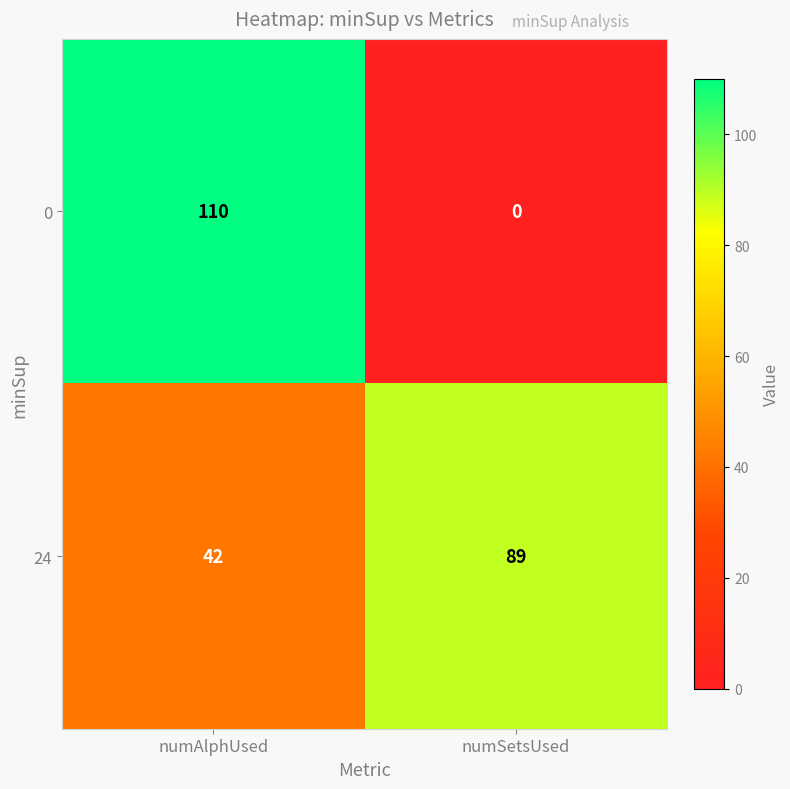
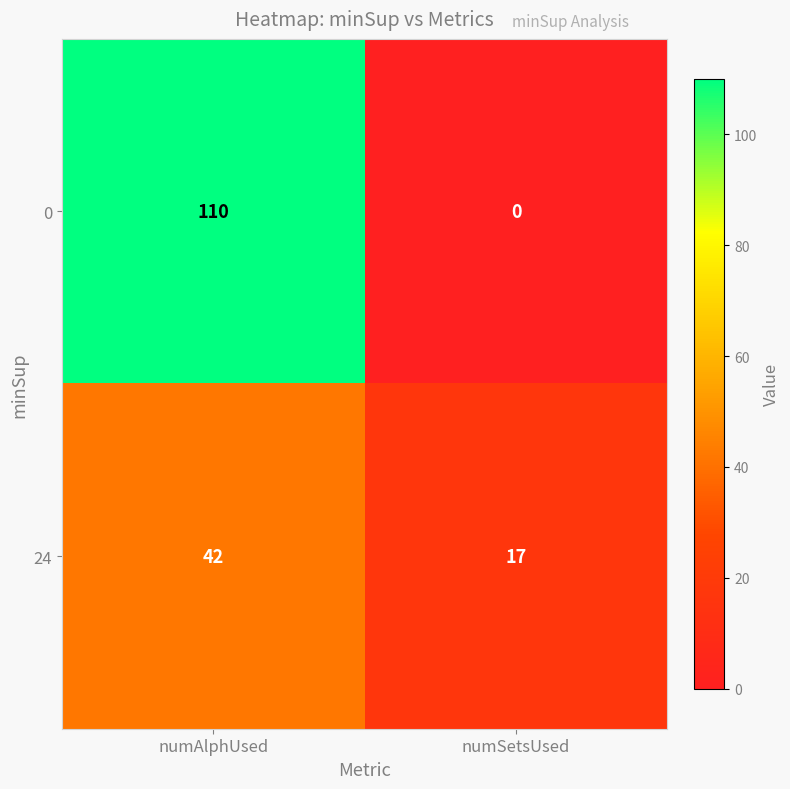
  {
    "0": {
      "numAlphUsed": 110,
      "numSetsUsed": 0
    },
    "24": {
      "numAlphUsed": 42,
-     "numSetsUsed": 89
+     "numSetsUsed": 17
    }
  }
